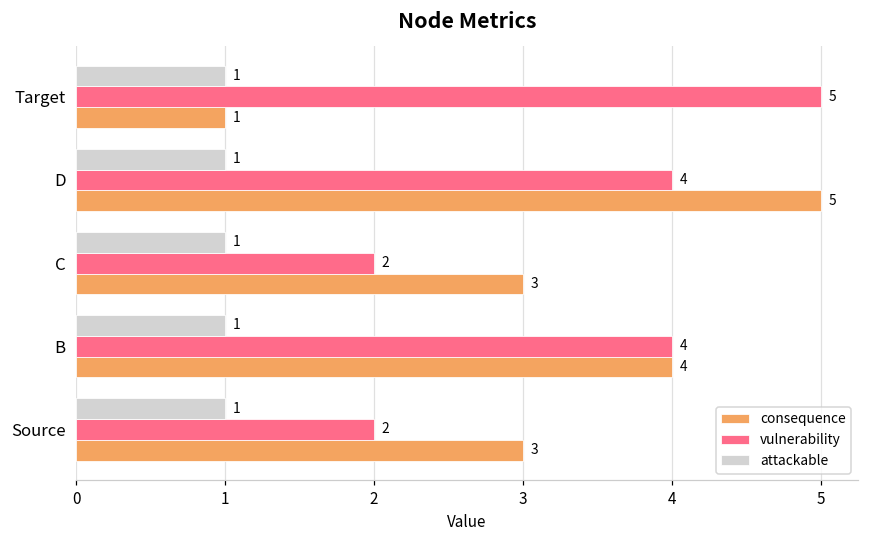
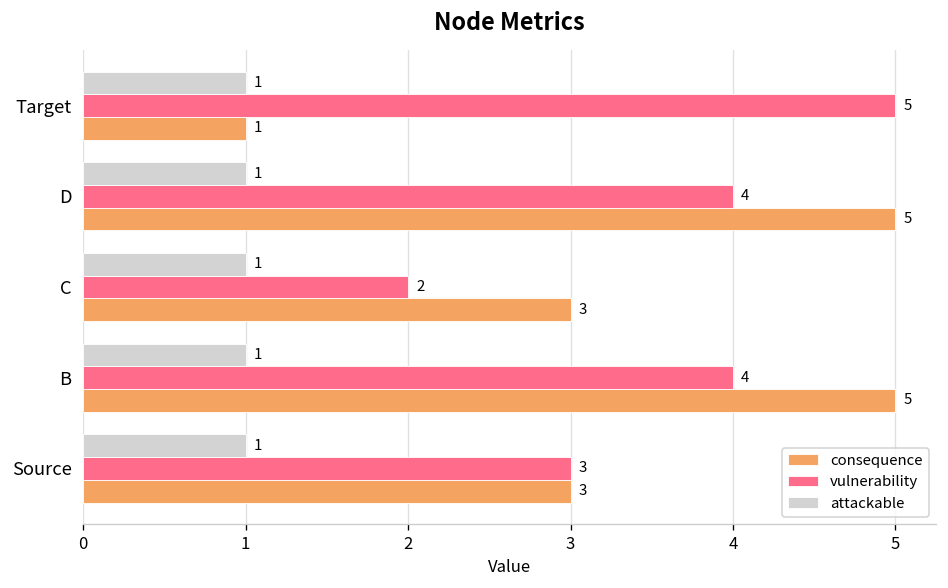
  {
    "consequence": {
      "Target": 1,
      "D": 5,
      "C": 3,
-     "B": 4,
+     "B": 5,
      "Source": 3
    },
    "vulnerability": {
      "Target": 5,
      "D": 4,
      "C": 2,
      "B": 4,
-     "Source": 2
+     "Source": 3
    },
    "attackable": {
      "Target": 1,
      "D": 1,
      "C": 1,
      "B": 1,
      "Source": 1
    }
  }
